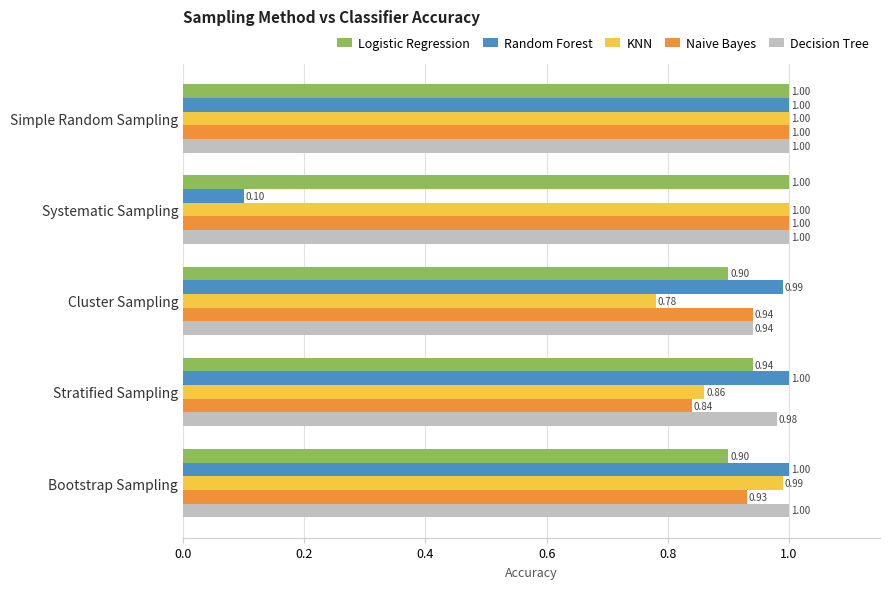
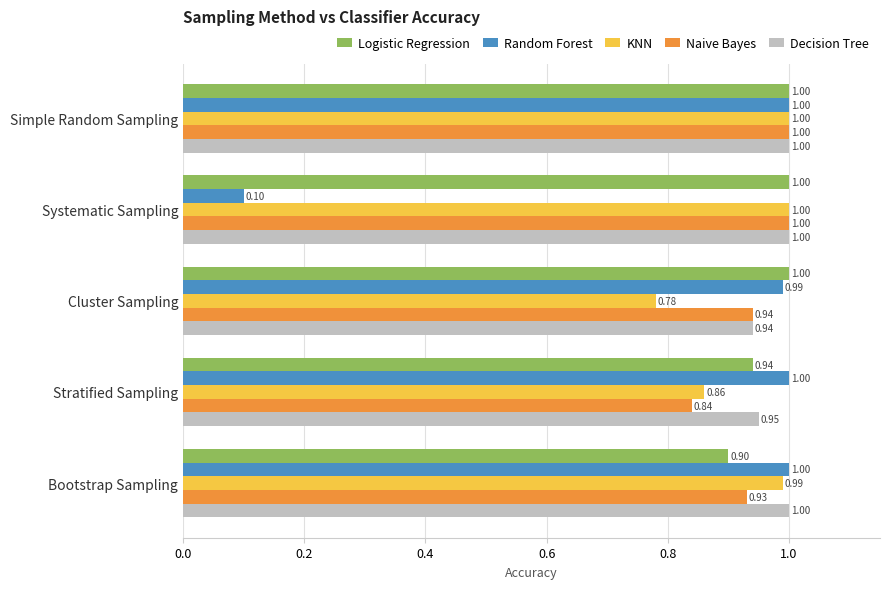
  {
    "Logistic Regression": {
      "Simple Random Sampling": 1.00,
      "Systematic Sampling": 1.00,
-     "Cluster Sampling": 0.90,
+     "Cluster Sampling": 1.00,
      "Stratified Sampling": 0.94,
      "Bootstrap Sampling": 0.90
    },
    "Random Forest": {
      "Simple Random Sampling": 1.00,
      "Systematic Sampling": 0.10,
      "Cluster Sampling": 0.99,
      "Stratified Sampling": 1.00,
      "Bootstrap Sampling": 1.00
    },
    "Decision Tree": {
      "Simple Random Sampling": 1.00,
      "Systematic Sampling": 1.00,
      "Cluster Sampling": 0.94,
-     "Stratified Sampling": 0.98,
+     "Stratified Sampling": 0.95,
      "Bootstrap Sampling": 1.00
    }
  }
